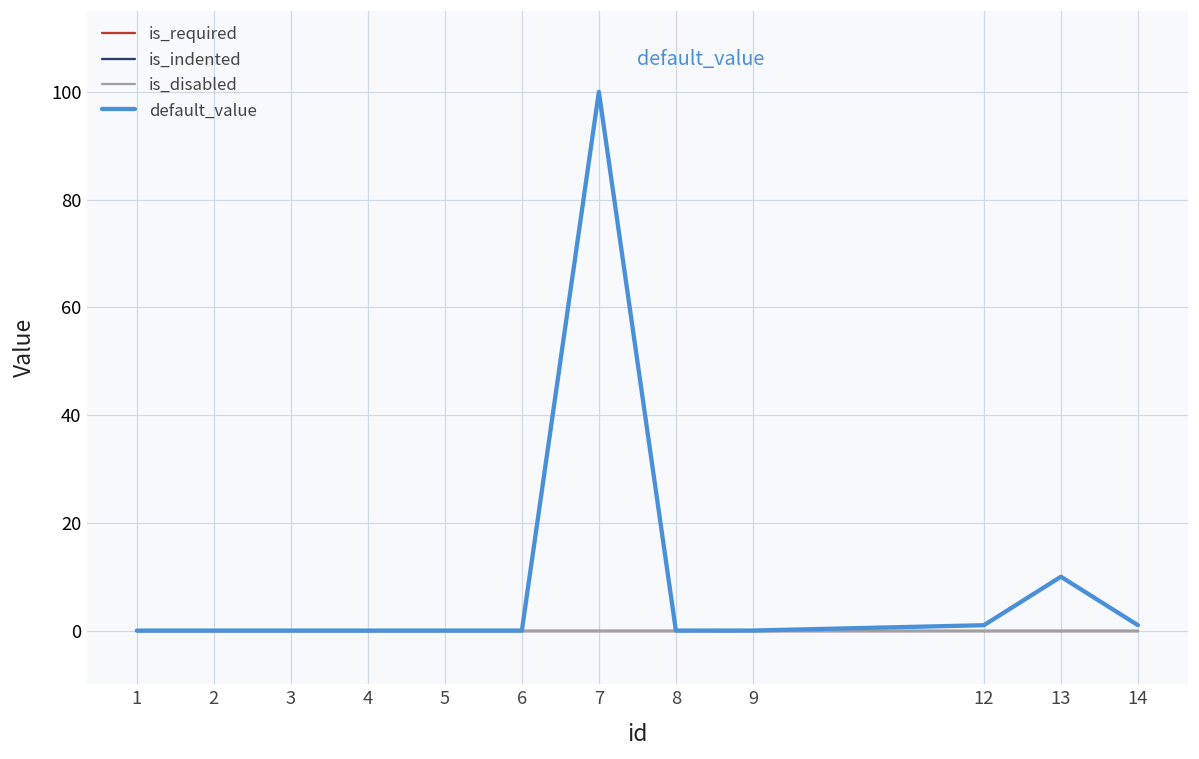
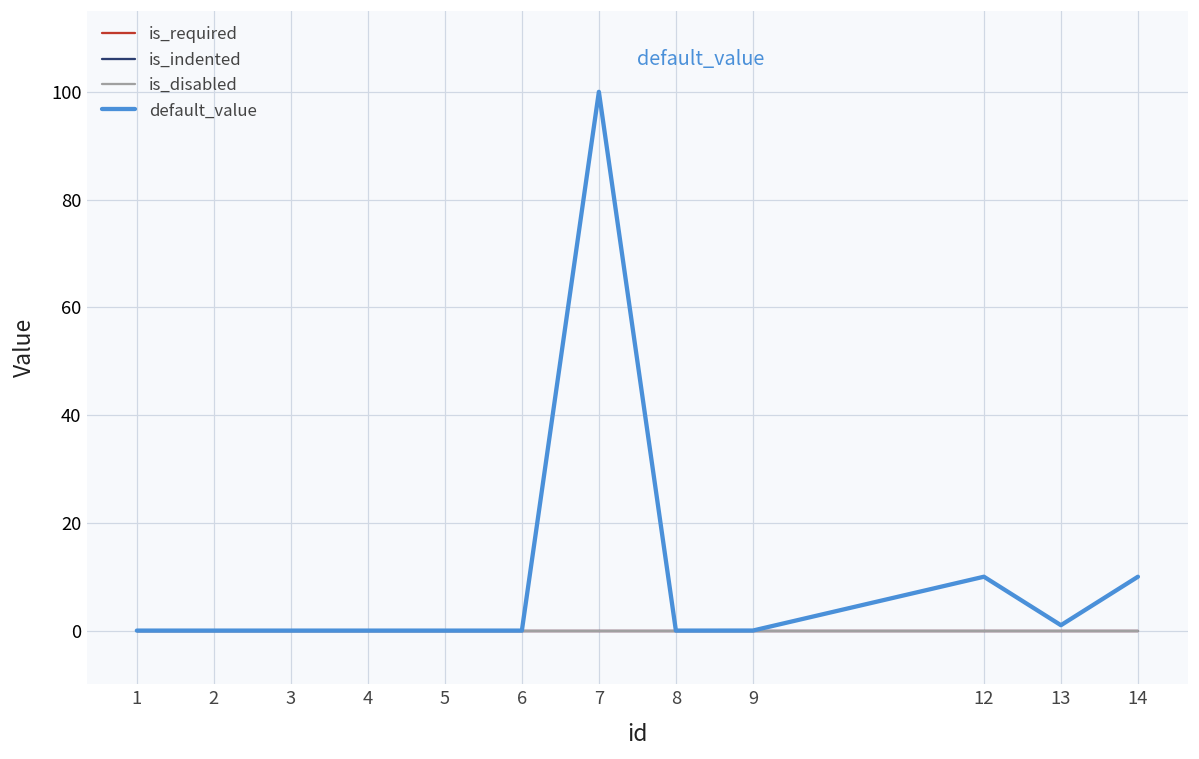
  {
    "is_disabled": {
      "7": 0,
      "12": 0,
      "13": 0,
      "14": 0
    },
    "default_value": {
      "7": 100,
-     "12": 1,
-     "13": 10,
-     "14": 1
+     "12": 10,
+     "13": 1,
+     "14": 10
    }
  }
